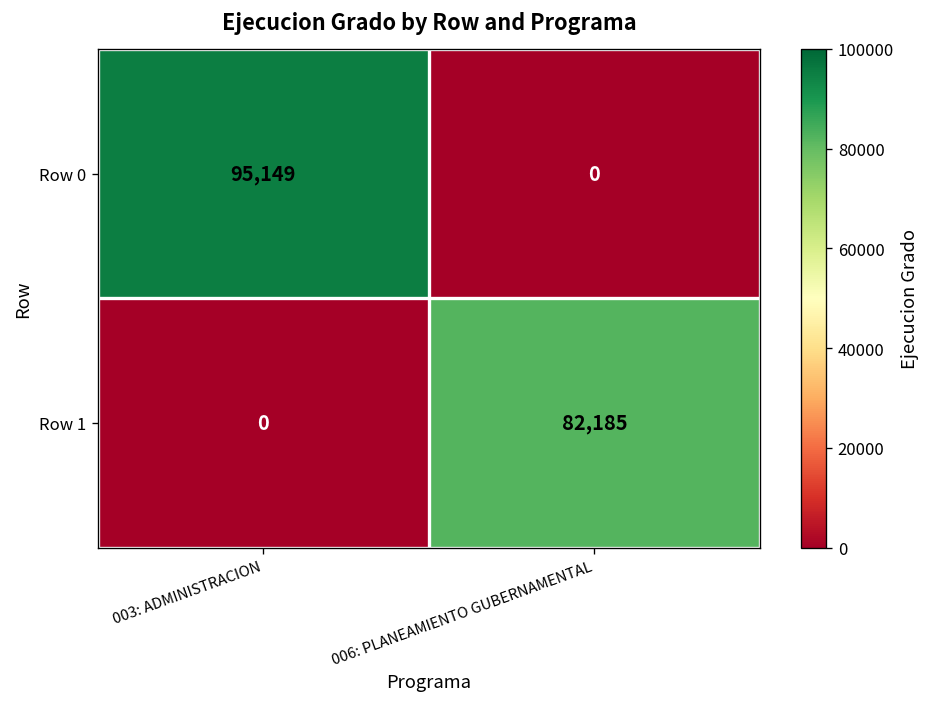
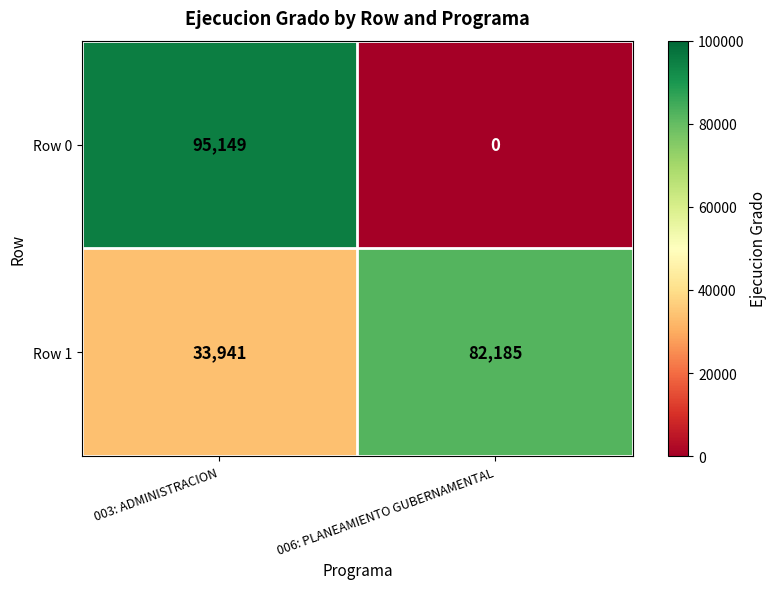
  {
    "Row 0": {
      "003: ADMINISTRACION": "95,149",
      "006: PLANEAMIENTO GUBERNAMENTAL": "0"
    },
    "Row 1": {
-     "003: ADMINISTRACION": "0",
+     "003: ADMINISTRACION": "33,941",
      "006: PLANEAMIENTO GUBERNAMENTAL": "82,185"
    }
  }
